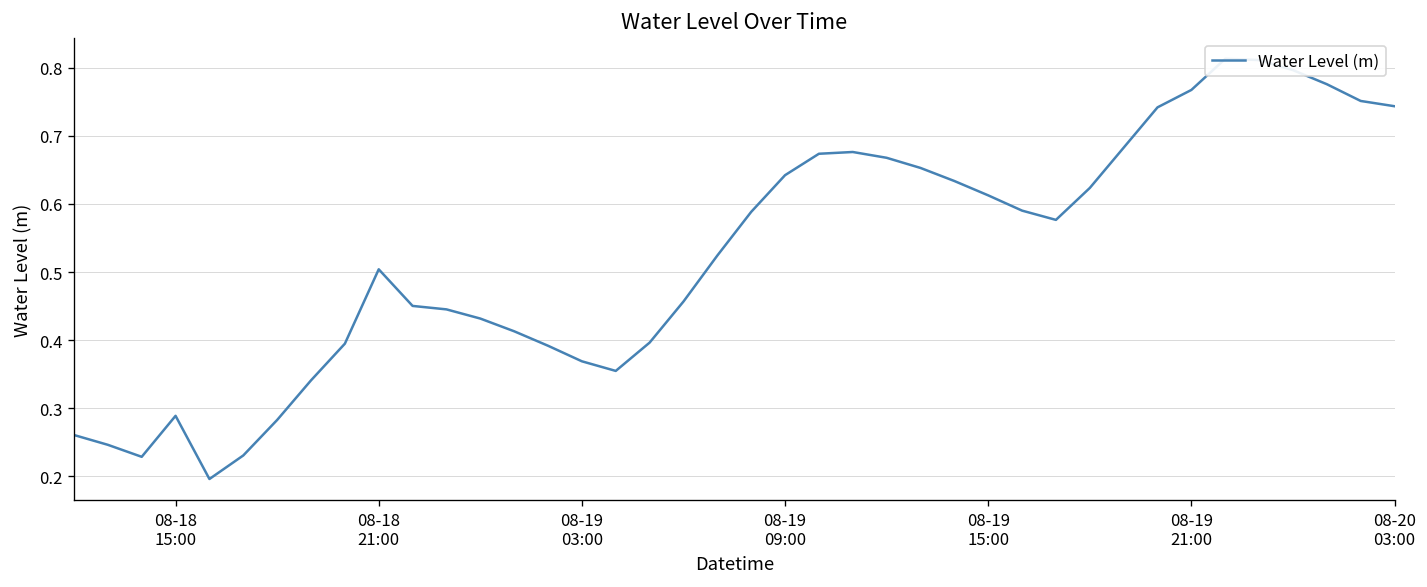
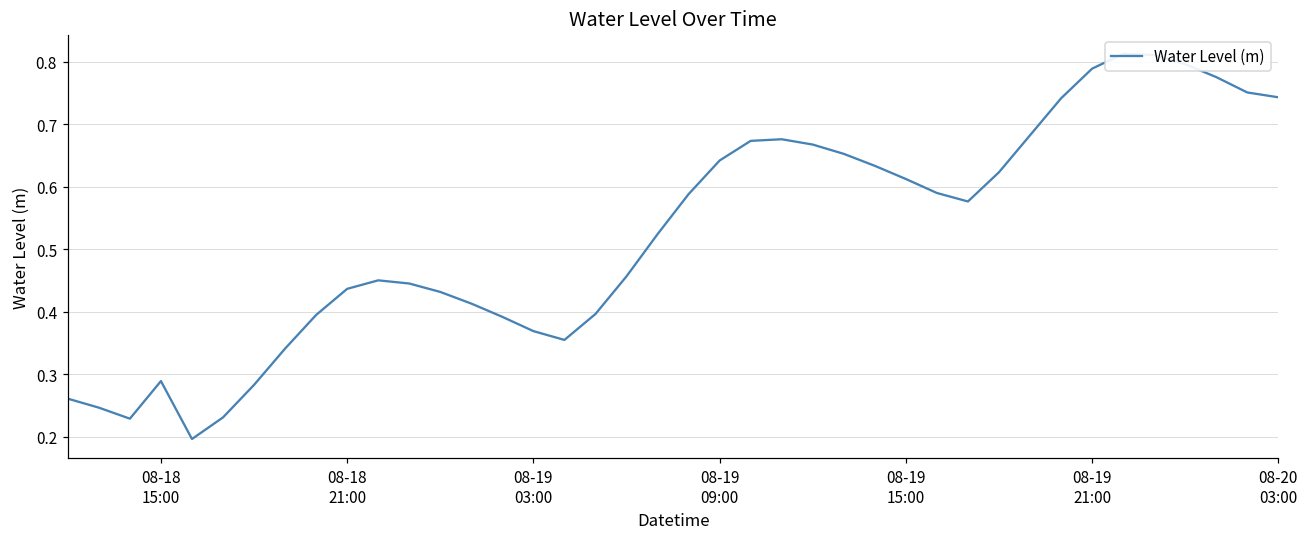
  {
    "08-18 15:00": 0.29,
-   "08-18 21:00": 0.50,
+   "08-18 21:00": 0.44,
    "08-19 03:00": 0.37,
    "08-19 09:00": 0.64,
    "08-19 15:00": 0.61,
-   "08-19 21:00": 0.77,
+   "08-19 21:00": 0.79,
    "08-20 03:00": 0.74
  }
